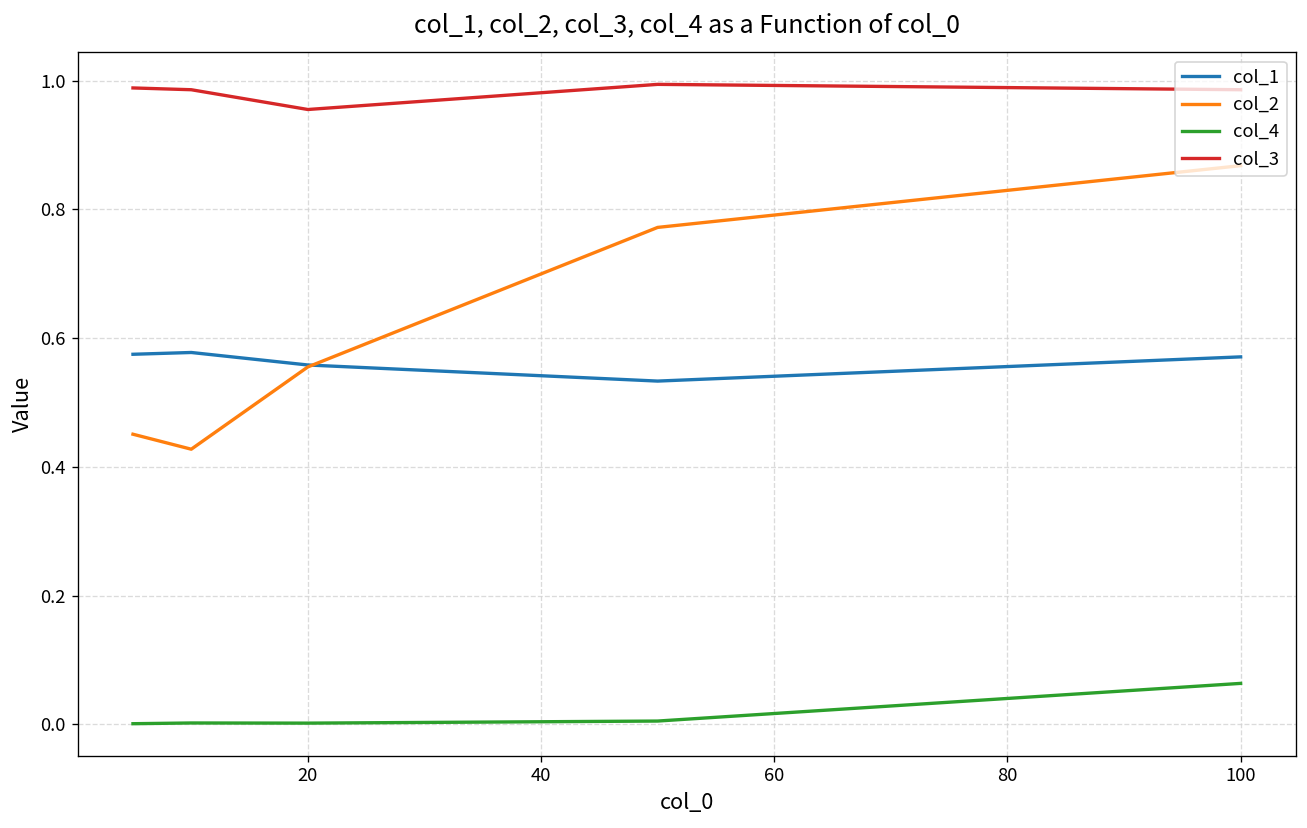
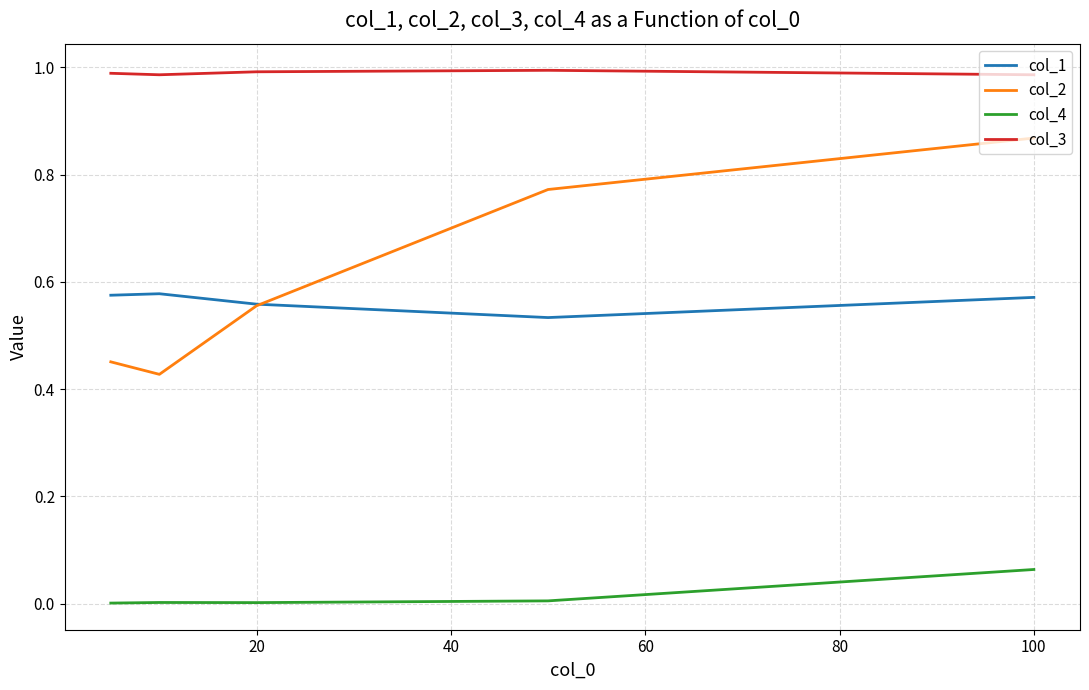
  {
    "col_1": {
      "100": 0.57
    },
    "col_4": {
      "20": 0.00,
      "100": 0.06
    },
    "col_3": {
-     "20": 0.96
+     "20": 0.99
    }
  }
